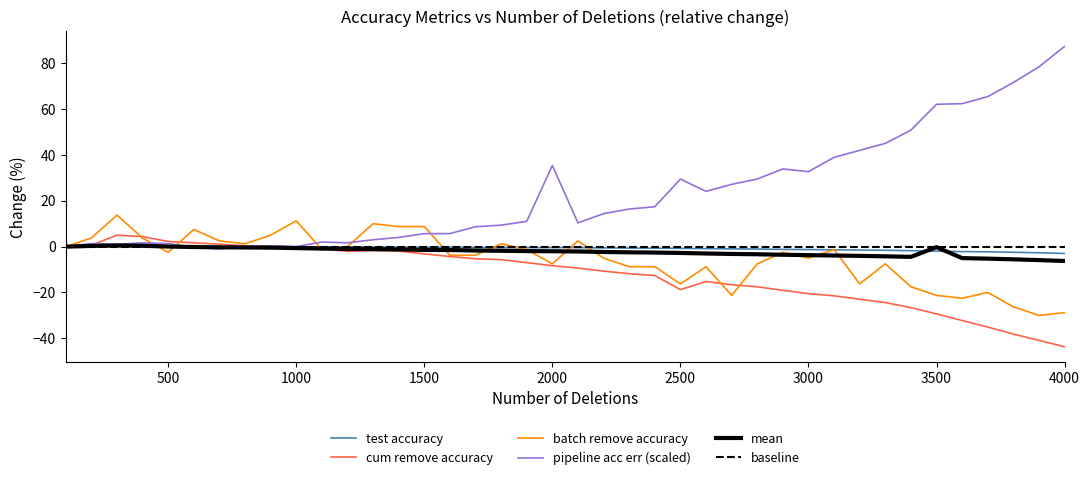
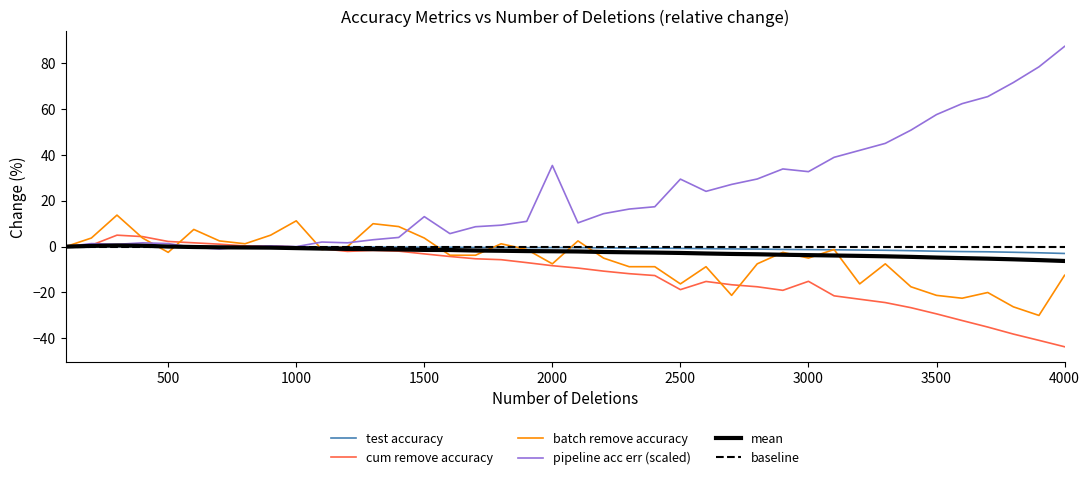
  {
    "test accuracy": {
      "1500": 0,
      "2000": 0,
      "2500": -1,
      "3000": -1,
      "3500": -2,
      "4000": -3
    },
    "cum remove accuracy": {
      "1500": -3,
      "2500": -19,
-     "3000": -21,
+     "3000": -15,
      "3500": -29,
      "4000": -44
    },
    "batch remove accuracy": {
      "500": -3,
      "1000": 11,
-     "1500": 9,
+     "1500": 4,
      "2500": -16,
      "3000": -5,
      "3500": -21,
-     "4000": -29
+     "4000": -13
    },
    "pipeline acc err (scaled)": {
-     "1500": 6,
+     "1500": 13,
      "2000": 35,
      "2500": 29,
      "3000": 33,
-     "3500": 62,
+     "3500": 58,
      "4000": 87
    },
    "mean": {
      "1500": -1,
      "2000": -2,
      "2500": -3,
      "3000": -4,
-     "3500": 0,
+     "3500": -5,
      "4000": -6
    }
  }
